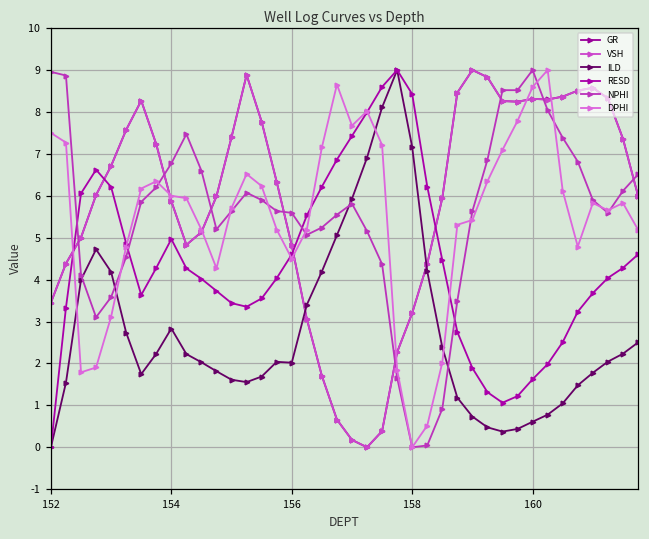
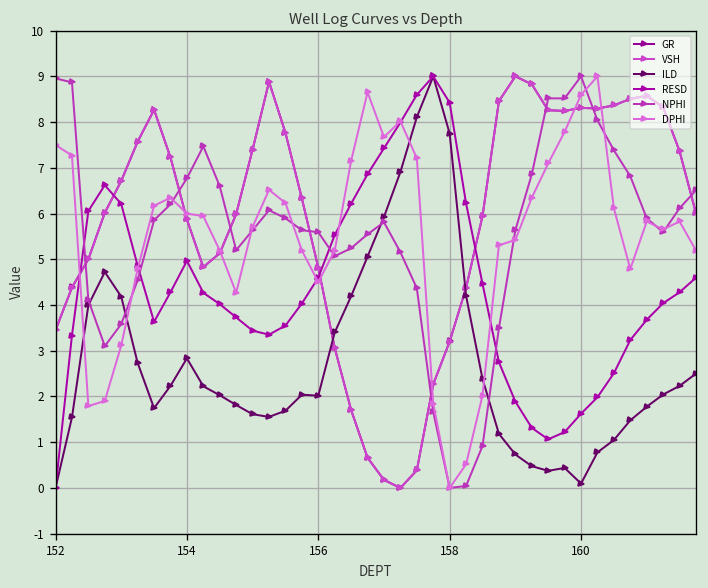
  {
    "ILD": {
      "154": 2.8,
      "156": 2.0,
-     "158": 7.2,
-     "160": 0.6
+     "158": 7.8,
+     "160": 0.1
    }
  }
